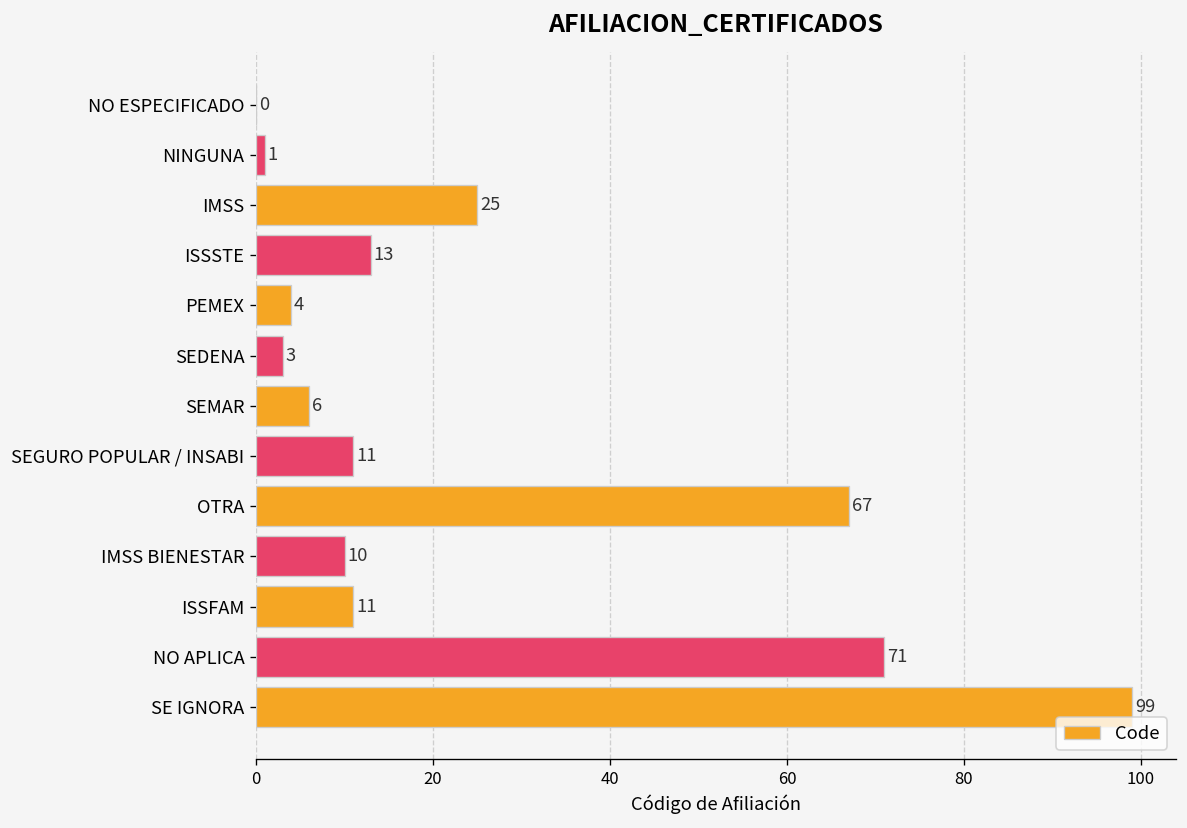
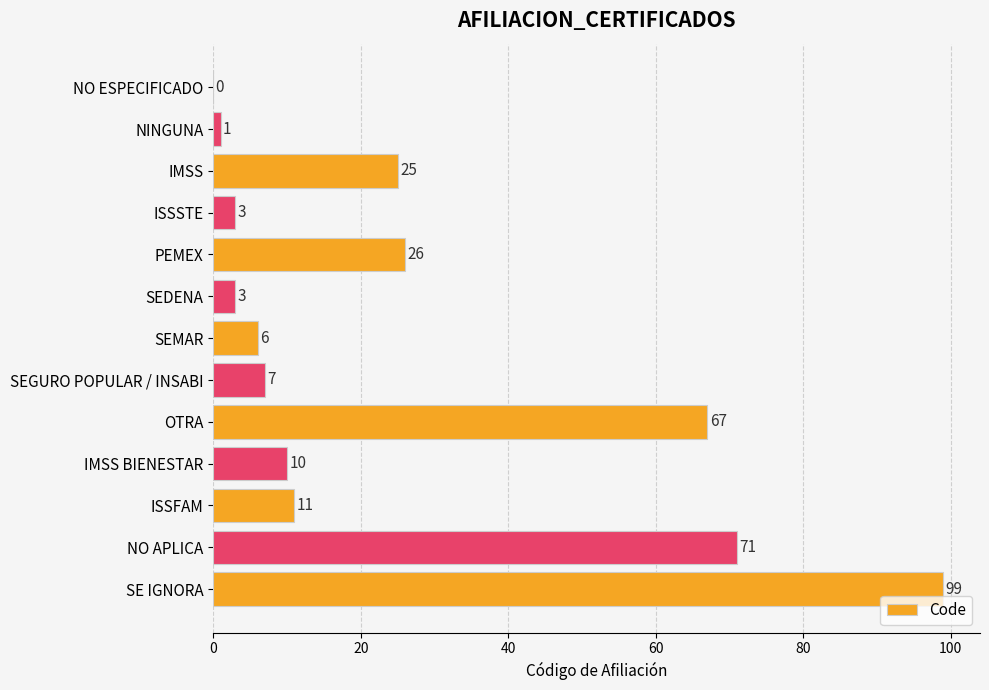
  {
    "NO ESPECIFICADO": 0,
    "NINGUNA": 1,
    "IMSS": 25,
-   "ISSSTE": 13,
-   "PEMEX": 4,
+   "ISSSTE": 3,
+   "PEMEX": 26,
    "SEDENA": 3,
    "SEMAR": 6,
-   "SEGURO POPULAR / INSABI": 11,
+   "SEGURO POPULAR / INSABI": 7,
    "OTRA": 67,
    "IMSS BIENESTAR": 10,
    "ISSFAM": 11,
    "NO APLICA": 71
  }
